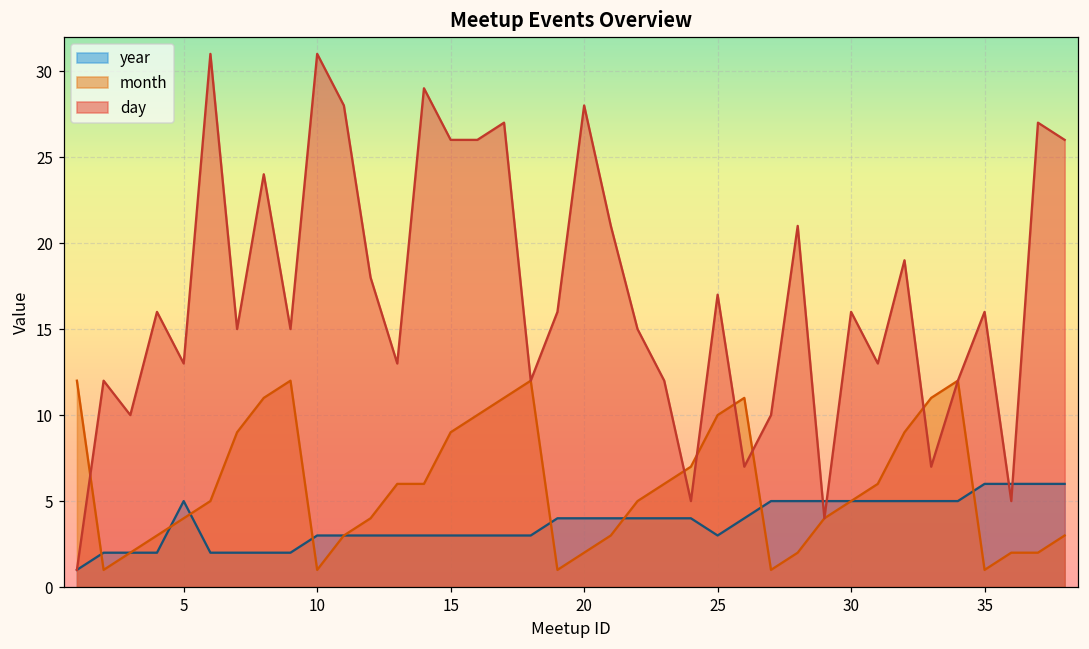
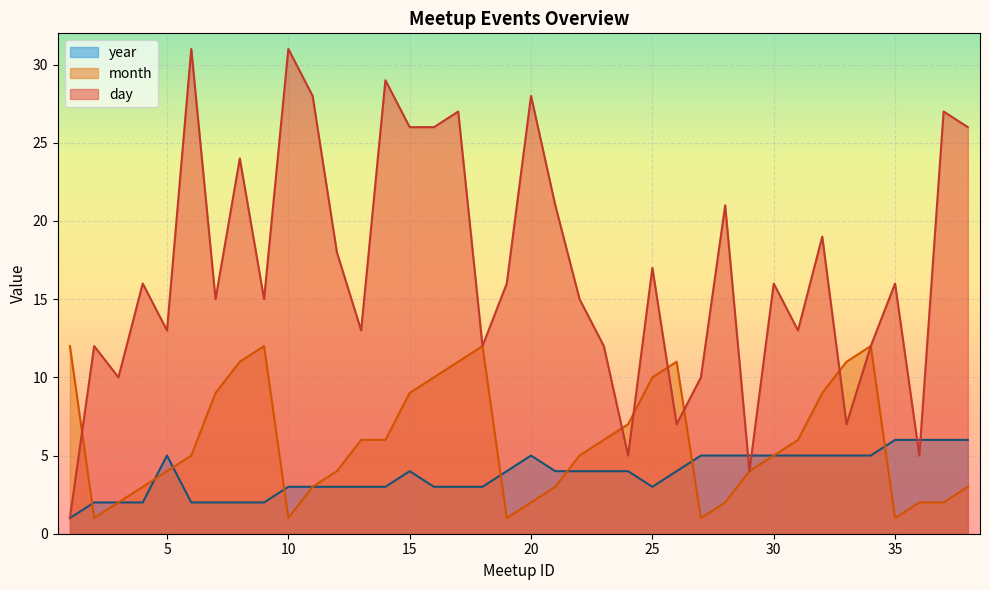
  {
    "year": {
      "5": 5.0,
      "10": 3.0,
-     "15": 3.0,
-     "20": 4.0,
+     "15": 4.0,
+     "20": 5.0,
      "25": 3.0,
      "35": 6.0
    }
  }
